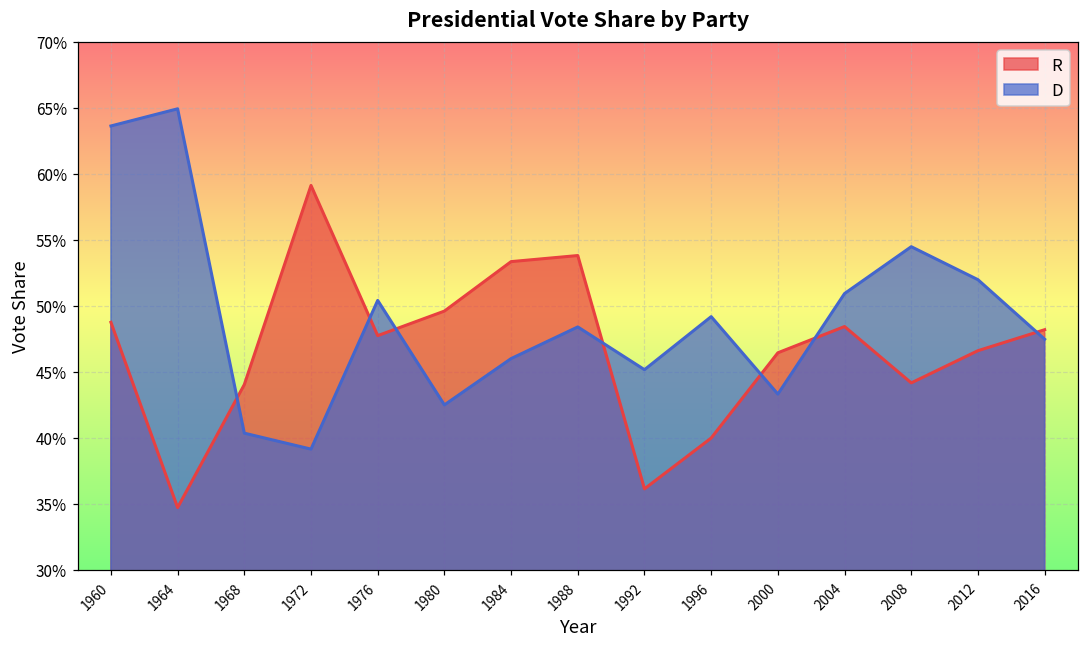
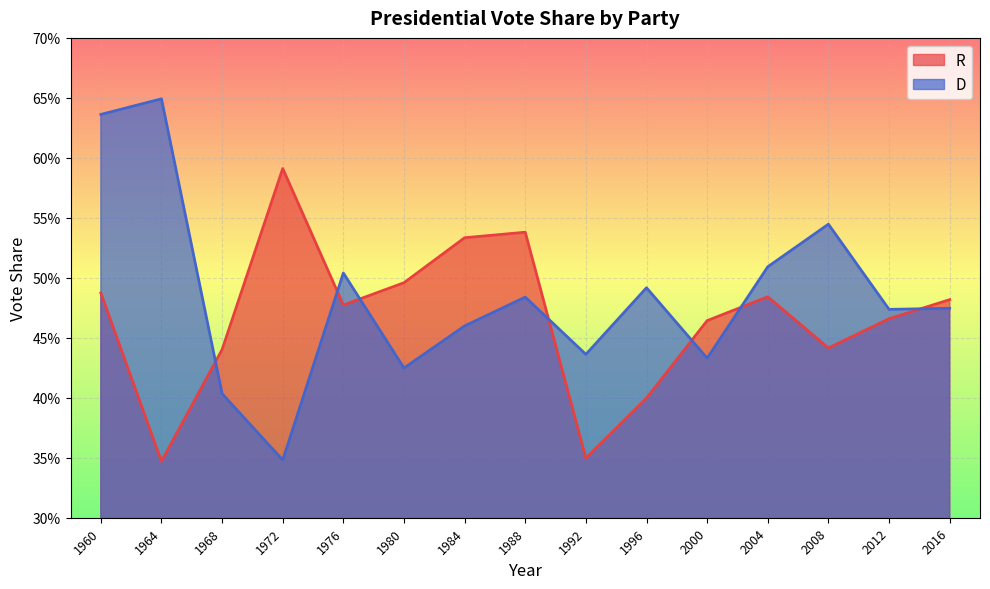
  {
    "R": {
      "1960": "48.7%",
      "1964": "34.7%",
      "1968": "44.0%",
      "1972": "59.1%",
      "1976": "47.7%",
      "1980": "49.6%",
      "1984": "53.3%",
      "1988": "53.8%",
-     "1992": "36.1%",
+     "1992": "35.0%",
      "1996": "40.0%",
      "2000": "46.4%",
      "2004": "48.4%",
      "2008": "44.2%",
      "2012": "46.6%",
      "2016": "48.2%"
    },
    "D": {
      "1960": "63.6%",
      "1964": "64.9%",
      "1968": "40.3%",
-     "1972": "39.1%",
+     "1972": "34.8%",
      "1976": "50.4%",
      "1980": "42.5%",
      "1984": "46.0%",
      "1988": "48.4%",
-     "1992": "45.2%",
+     "1992": "43.6%",
      "1996": "49.2%",
      "2000": "43.3%",
      "2004": "50.9%",
      "2008": "54.5%",
-     "2012": "52.0%",
+     "2012": "47.4%",
      "2016": "47.5%"
    }
  }
